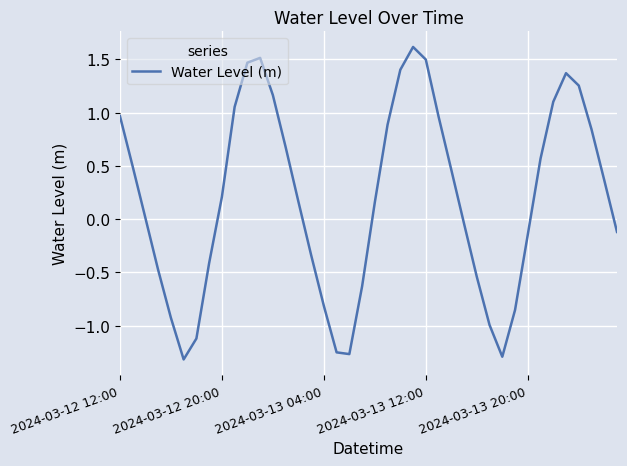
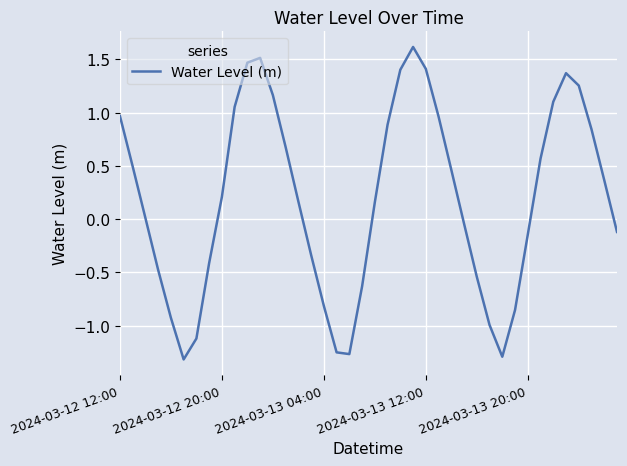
  {
    "2024-03-12 12:00": 0.97,
    "2024-03-12 20:00": 0.21,
    "2024-03-13 04:00": -0.81,
-   "2024-03-13 12:00": 1.50,
+   "2024-03-13 12:00": 1.41,
    "2024-03-13 20:00": -0.15
  }
